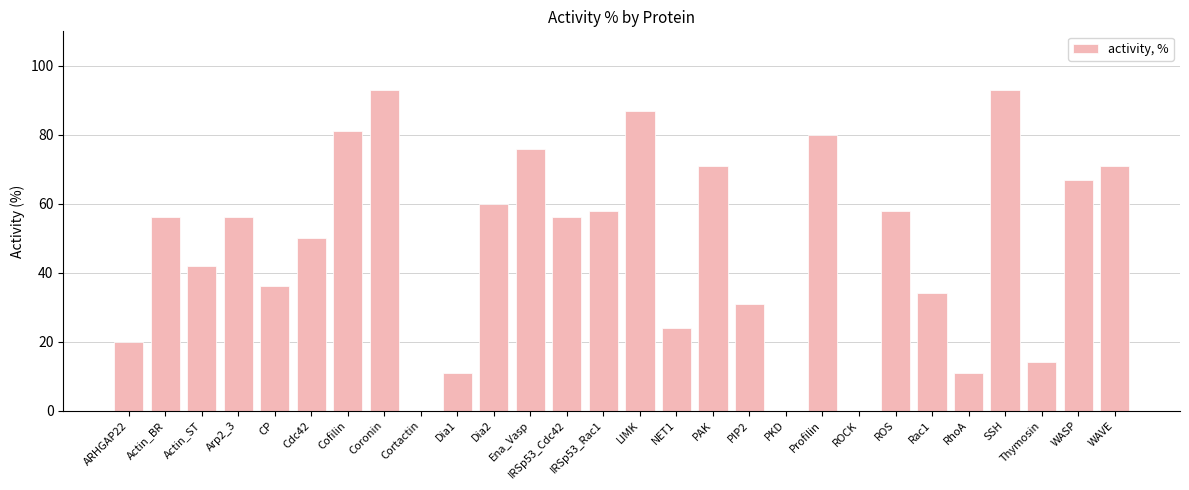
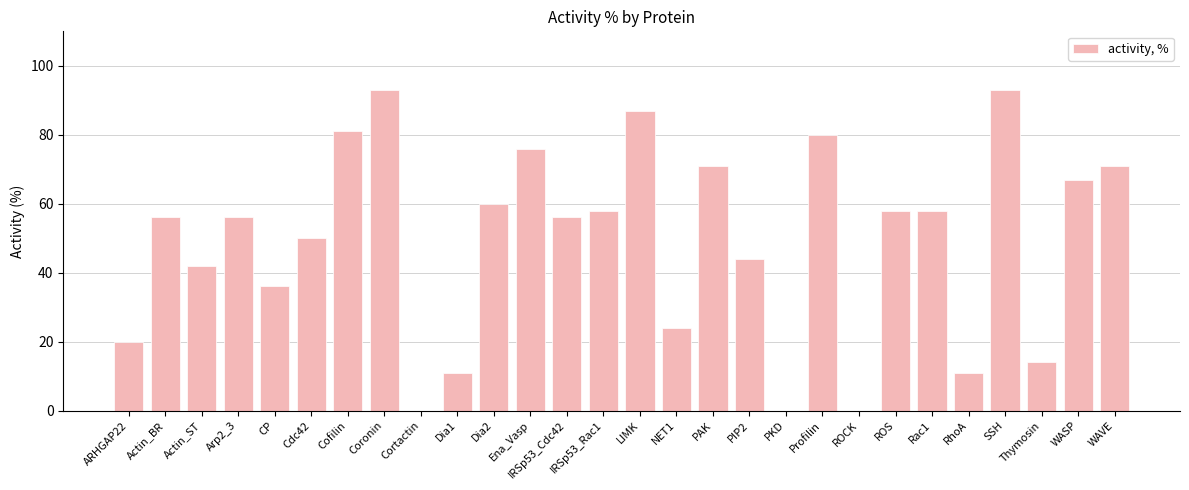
  {
    "ARHGAP22": 20,
    "Actin_BR": 56,
    "Actin_ST": 42,
    "Arp2_3": 56,
    "CP": 36,
    "Cdc42": 50,
    "Cofilin": 81,
    "Coronin": 93,
    "Cortactin": 0,
    "Dia1": 11,
    "Dia2": 60,
    "Ena_Vasp": 76,
    "IRSp53_Cdc42": 56,
    "IRSp53_Rac1": 58,
    "LIMK": 87,
    "NET1": 24,
    "PAK": 71,
-   "PIP2": 31,
+   "PIP2": 44,
    "PKD": 0,
    "Profilin": 80,
    "ROCK": 0,
    "ROS": 58,
-   "Rac1": 34,
+   "Rac1": 58,
    "RhoA": 11,
    "SSH": 93,
    "Thymosin": 14,
    "WASP": 67,
    "WAVE": 71
  }
